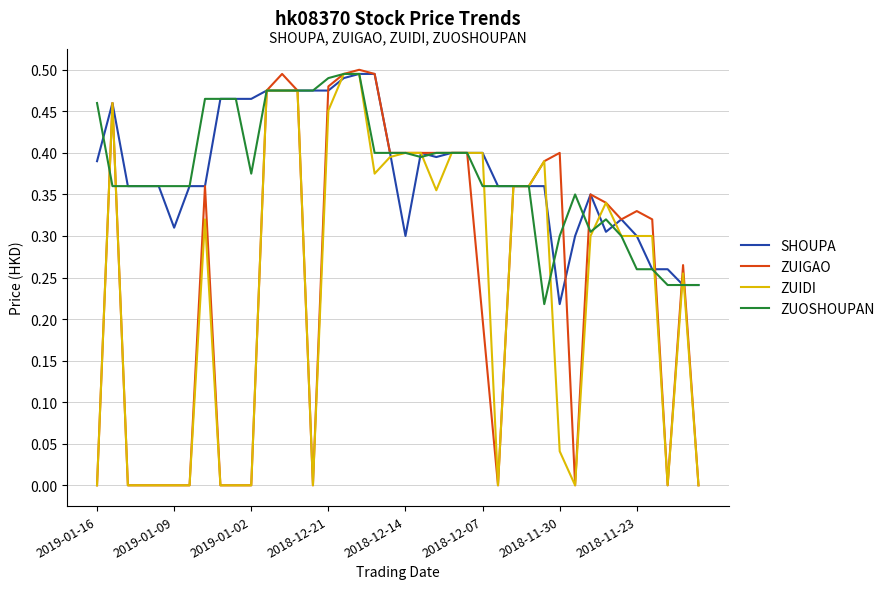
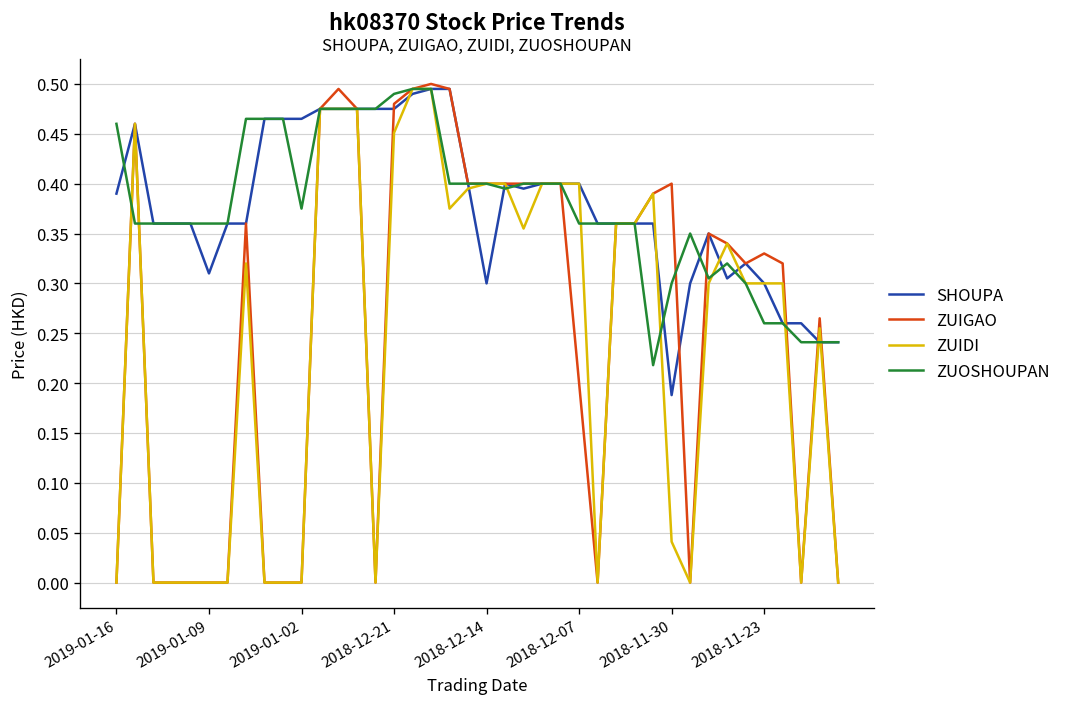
  {
    "SHOUPA": {
      "2019-01-16": 0.39,
      "2019-01-09": 0.31,
      "2019-01-02": 0.47,
      "2018-12-21": 0.48,
      "2018-12-14": 0.30,
-     "2018-11-30": 0.22
+     "2018-11-30": 0.19
    },
    "ZUIGAO": {
      "2018-12-21": 0.48,
      "2018-12-07": 0.20,
      "2018-11-30": 0.40,
      "2018-11-23": 0.33
    },
    "ZUIDI": {
      "2018-12-21": 0.45,
      "2018-11-30": 0.04
    },
    "ZUOSHOUPAN": {
      "2019-01-16": 0.46,
      "2019-01-09": 0.36,
      "2019-01-02": 0.38,
      "2018-12-21": 0.49,
      "2018-12-07": 0.36,
      "2018-11-30": 0.30,
      "2018-11-23": 0.26
    }
  }
